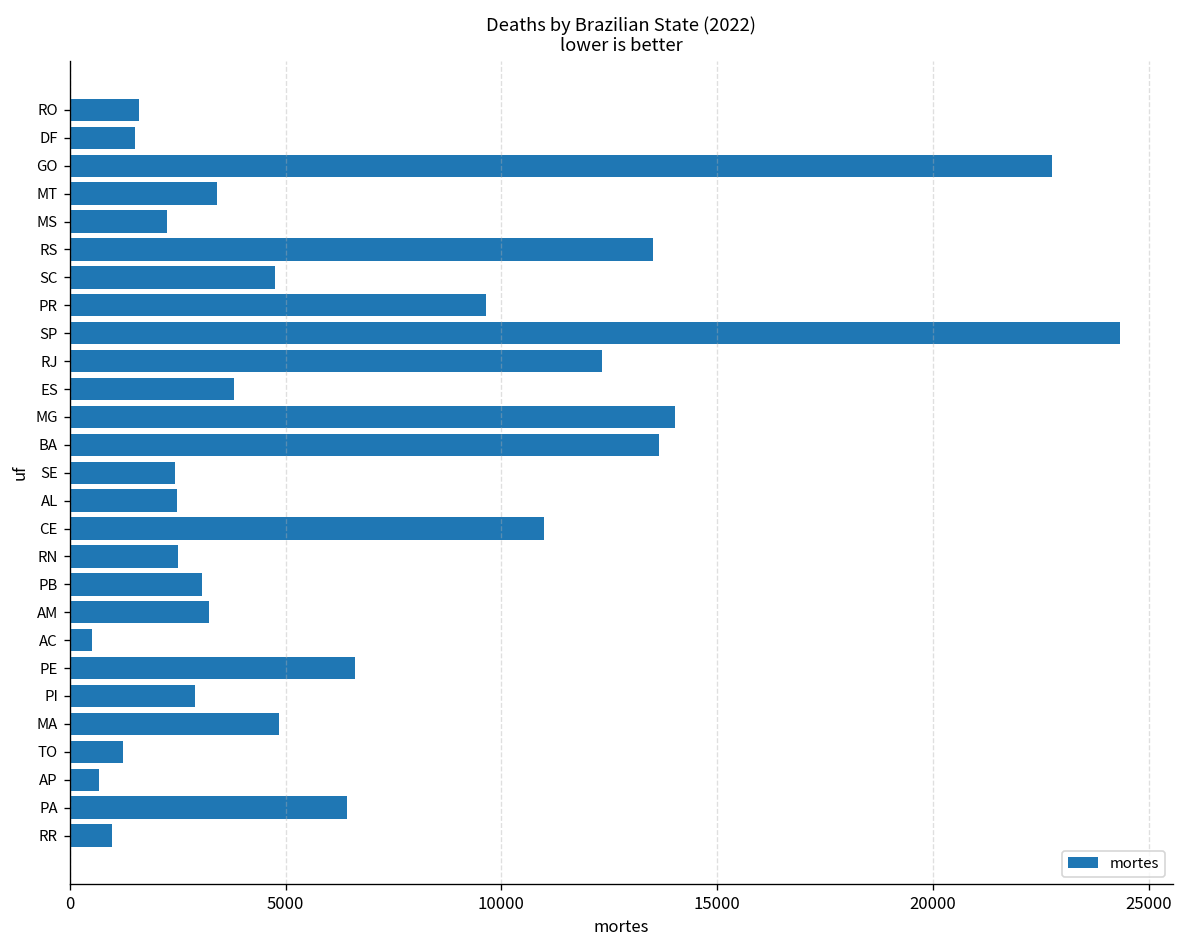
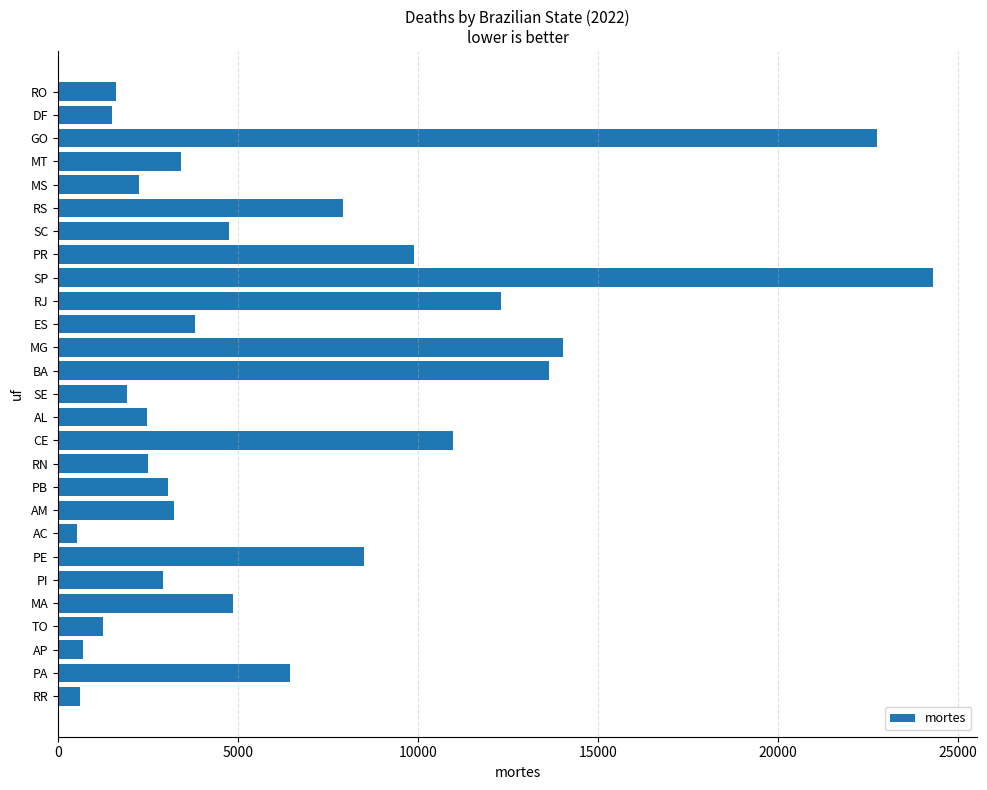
  {
    "RO": 1600,
    "DF": 1500,
    "GO": 22800,
    "MT": 3400,
    "MS": 2300,
-   "RS": 13500,
+   "RS": 7900,
    "SC": 4800,
-   "PR": 9600,
+   "PR": 9900,
    "SP": 24300,
    "RJ": 12300,
    "ES": 3800,
    "MG": 14000,
    "BA": 13600,
-   "SE": 2400,
+   "SE": 1900,
    "AL": 2500,
    "CE": 11000,
    "RN": 2500,
    "PB": 3100,
    "AM": 3200,
    "AC": 500,
-   "PE": 6600,
+   "PE": 8500,
    "PI": 2900,
    "MA": 4900,
    "TO": 1200,
    "AP": 700,
    "PA": 6400,
-   "RR": 1000
+   "RR": 600
  }
